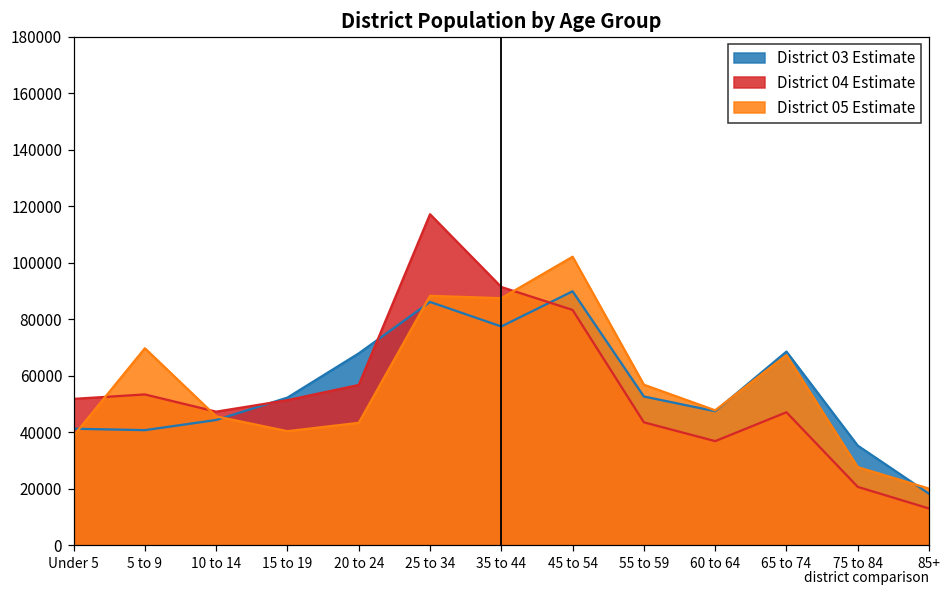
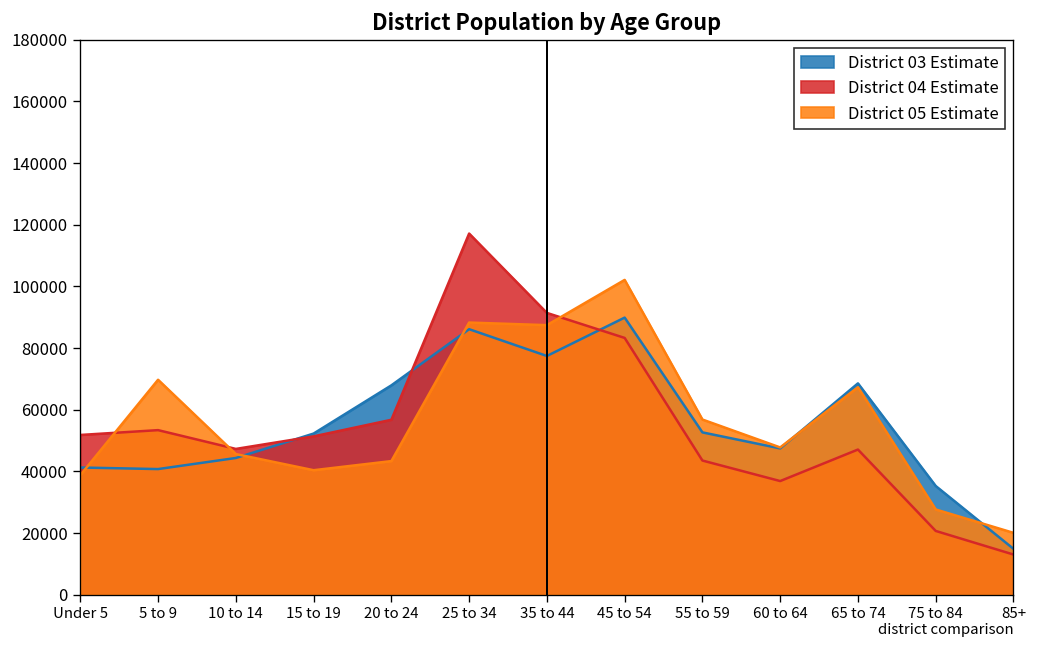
  {
    "District 03 Estimate": {
      "Under 5": 41000,
      "5 to 9": 41000,
      "10 to 14": 44000,
      "20 to 24": 68000,
      "25 to 34": 86000,
      "35 to 44": 77000,
      "45 to 54": 90000,
      "55 to 59": 53000,
      "65 to 74": 69000,
      "75 to 84": 35000,
-     "85+": 18000
+     "85+": 15000
    },
    "District 04 Estimate": {
      "Under 5": 52000,
      "5 to 9": 53000,
      "10 to 14": 47000,
      "20 to 24": 57000,
      "25 to 34": 117000,
      "35 to 44": 91000,
      "45 to 54": 83000,
      "55 to 59": 43000,
      "60 to 64": 37000,
      "65 to 74": 47000,
      "75 to 84": 21000,
      "85+": 13000
    },
    "District 05 Estimate": {
      "Under 5": 39000,
      "5 to 9": 70000,
      "10 to 14": 46000,
      "15 to 19": 40000,
      "20 to 24": 43000,
      "25 to 34": 88000,
      "35 to 44": 87000,
      "45 to 54": 102000,
      "55 to 59": 57000,
      "65 to 74": 67000,
      "75 to 84": 28000,
      "85+": 20000
    }
  }
